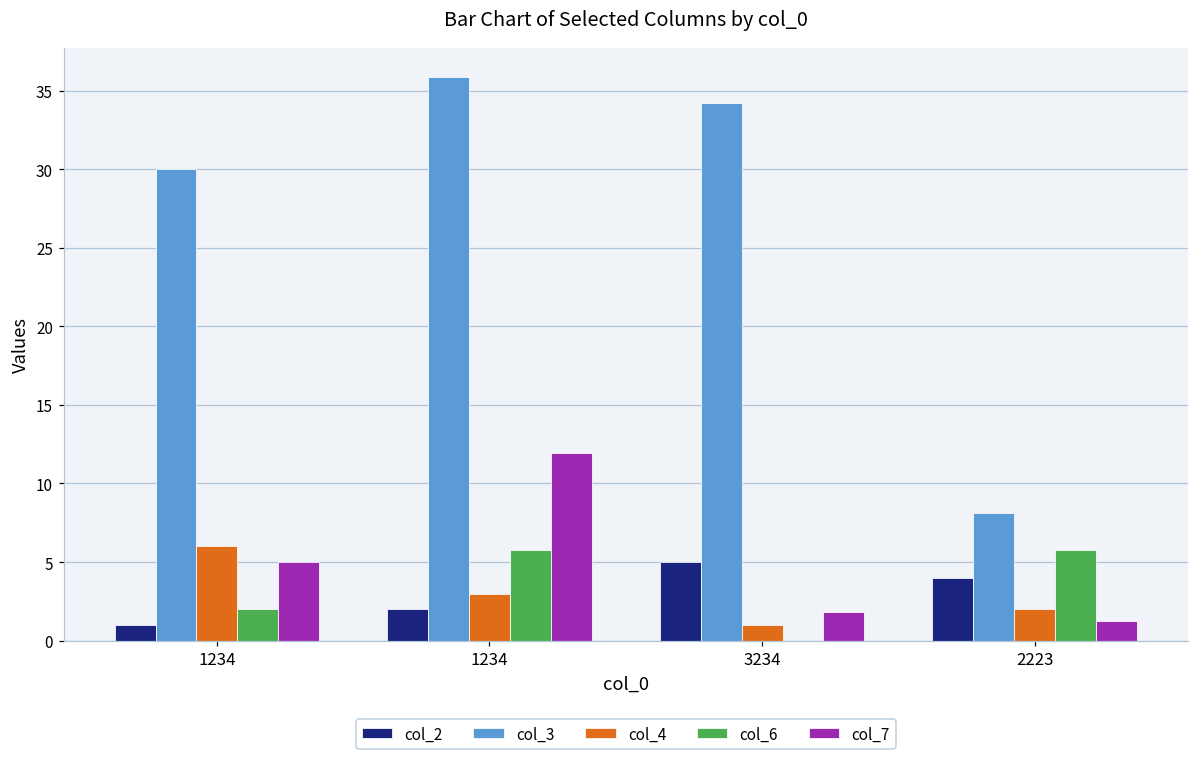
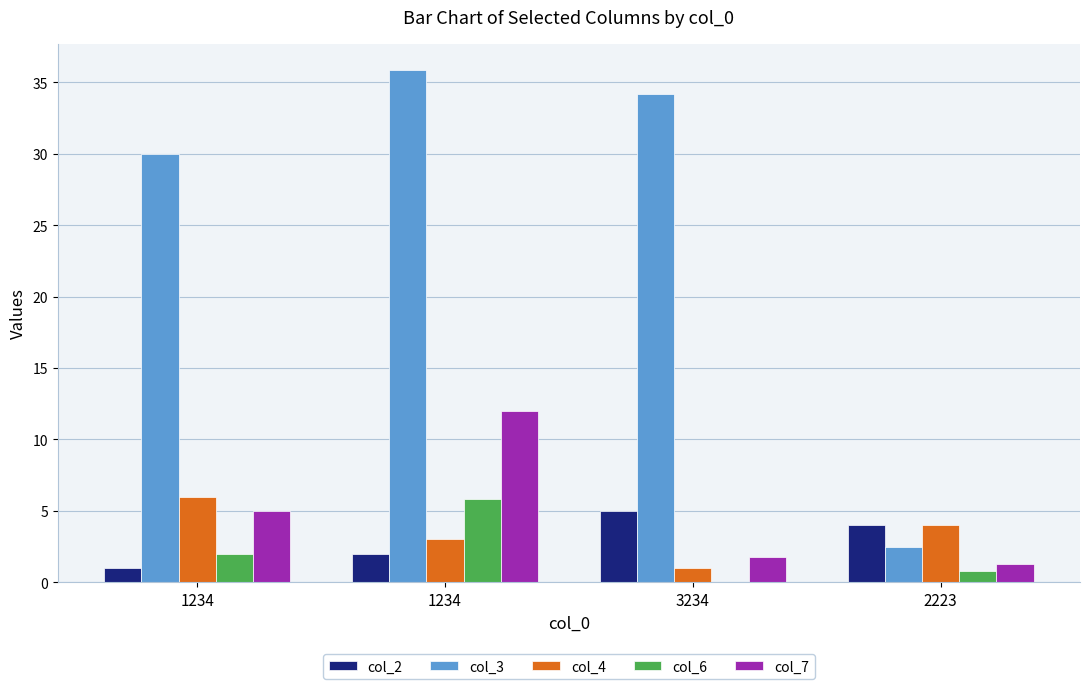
  {
    "col_2": {
      "3234": 5.0,
      "2223": 4.0
    },
    "col_3": {
      "3234": 34.2,
-     "2223": 8.1
+     "2223": 2.5
    },
    "col_4": {
      "3234": 1,
-     "2223": 2
+     "2223": 4
    },
    "col_6": {
      "3234": 0.0,
-     "2223": 5.8
+     "2223": 0.8
    },
    "col_7": {
      "3234": 1.8,
      "2223": 1.3
    }
  }
